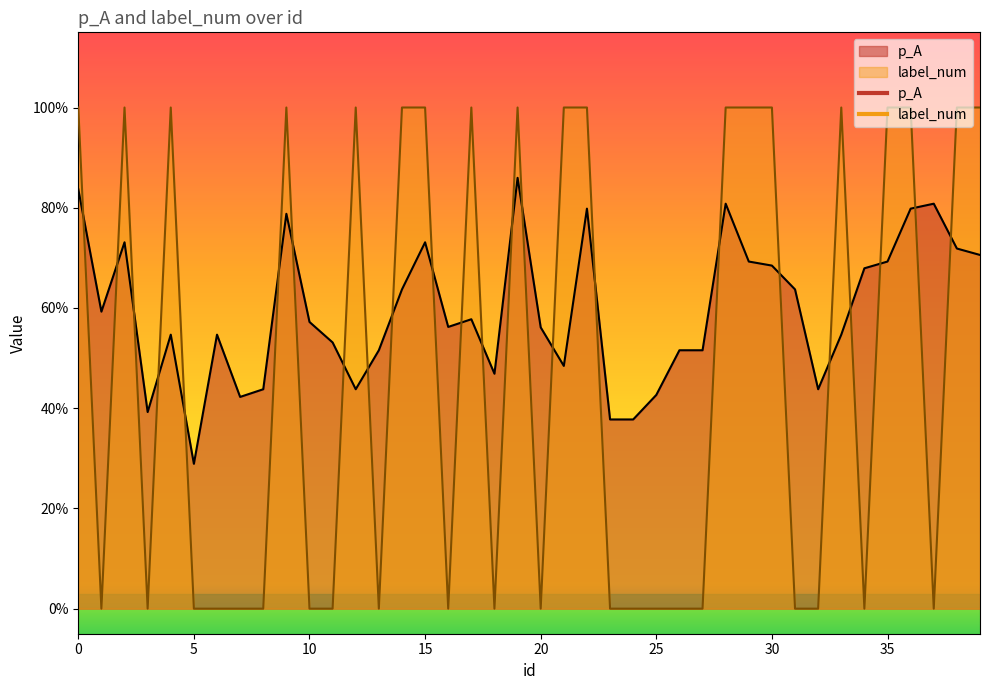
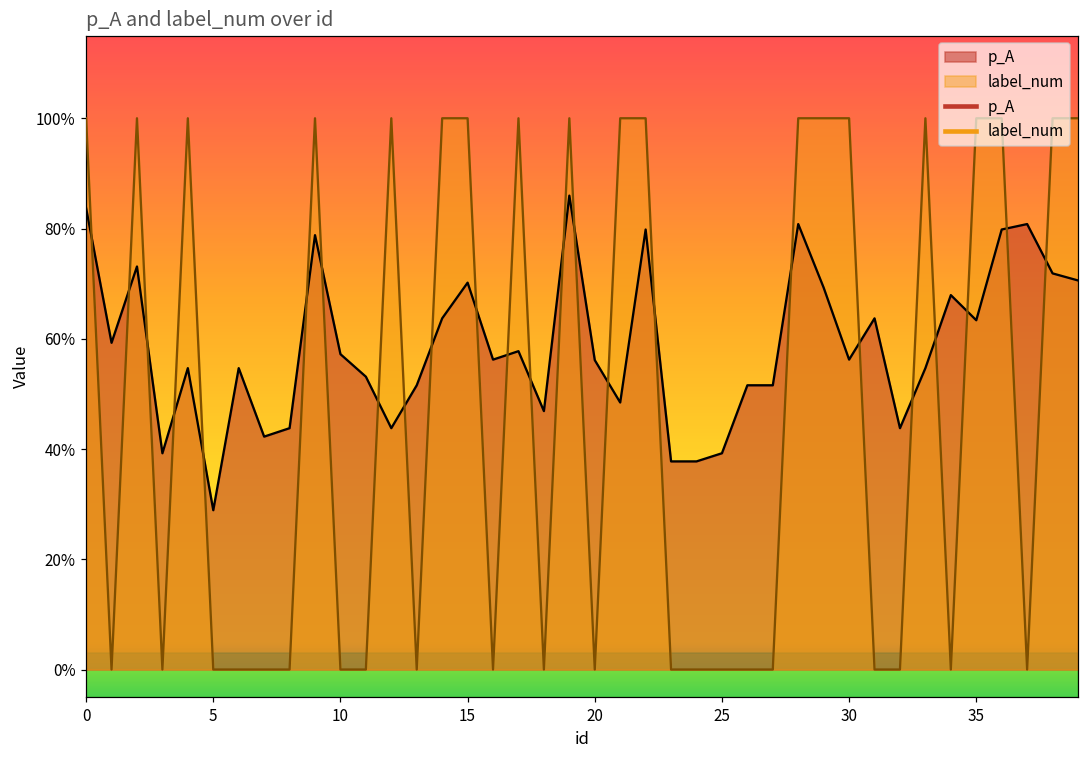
  {
    "p_A": {
      "0": "84%",
      "5": "29%",
      "10": "57%",
-     "15": "73%",
+     "15": "70%",
      "20": "56%",
-     "25": "43%",
-     "30": "68%",
-     "35": "69%"
+     "25": "39%",
+     "30": "56%",
+     "35": "63%"
    },
    "label_num": {
      "0": "100%",
      "15": "100%",
      "30": "100%"
    }
  }
